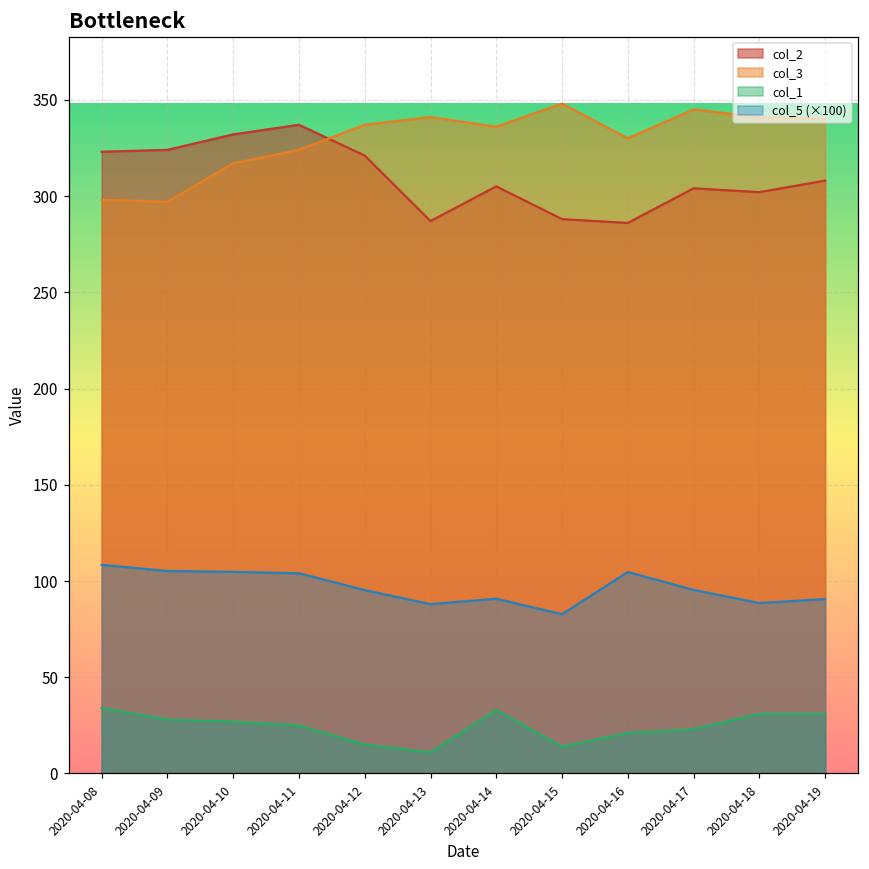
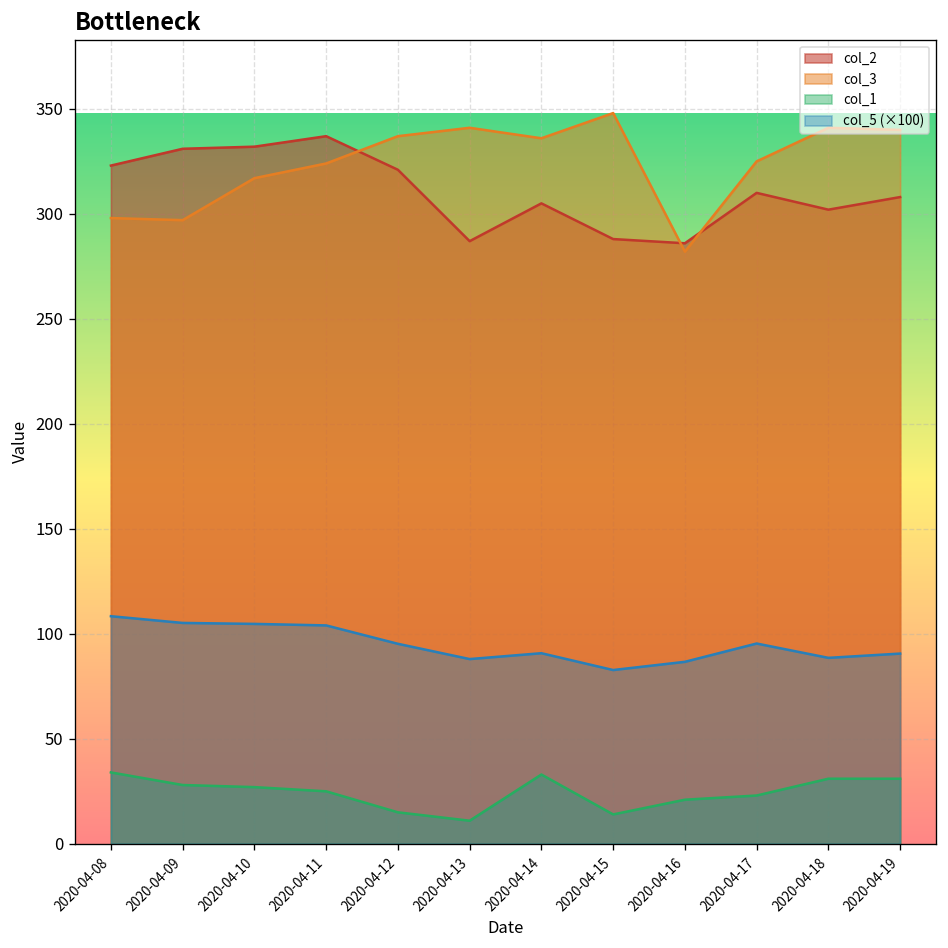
  {
    "col_2": {
      "2020-04-08": 323,
-     "2020-04-09": 324,
+     "2020-04-09": 331,
      "2020-04-10": 332,
      "2020-04-11": 337,
      "2020-04-12": 321,
      "2020-04-13": 287,
      "2020-04-14": 305,
      "2020-04-15": 288,
      "2020-04-16": 286,
-     "2020-04-17": 304,
+     "2020-04-17": 310,
      "2020-04-18": 302,
      "2020-04-19": 308
    },
    "col_3": {
      "2020-04-08": 298,
      "2020-04-09": 297,
      "2020-04-10": 317,
      "2020-04-11": 324,
      "2020-04-12": 337,
      "2020-04-13": 341,
      "2020-04-14": 336,
      "2020-04-15": 348,
-     "2020-04-16": 330,
-     "2020-04-17": 345,
+     "2020-04-16": 282,
+     "2020-04-17": 325,
      "2020-04-18": 341,
      "2020-04-19": 340
    },
    "col_1": {
      "2020-04-08": 34,
      "2020-04-09": 28,
      "2020-04-10": 27,
      "2020-04-11": 25,
      "2020-04-12": 15,
      "2020-04-13": 11,
      "2020-04-14": 33,
      "2020-04-15": 14,
      "2020-04-16": 21,
      "2020-04-17": 23,
      "2020-04-18": 31,
      "2020-04-19": 31
    },
    "col_5 (×100)": {
      "2020-04-08": 108,
      "2020-04-09": 105,
      "2020-04-10": 105,
      "2020-04-11": 104,
      "2020-04-12": 95,
      "2020-04-13": 88,
      "2020-04-14": 91,
      "2020-04-15": 83,
-     "2020-04-16": 105,
+     "2020-04-16": 87,
      "2020-04-17": 95,
      "2020-04-18": 89,
      "2020-04-19": 91
    }
  }
